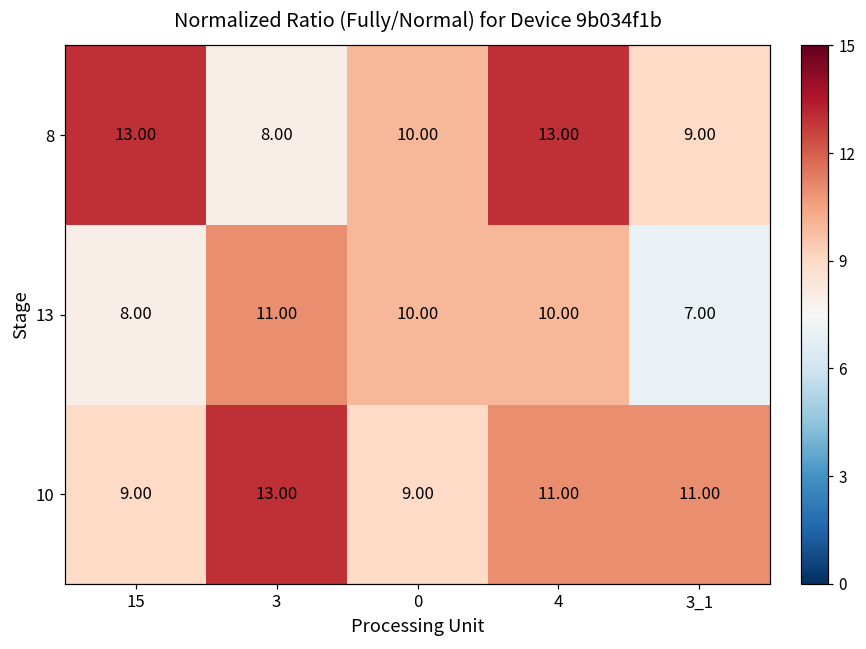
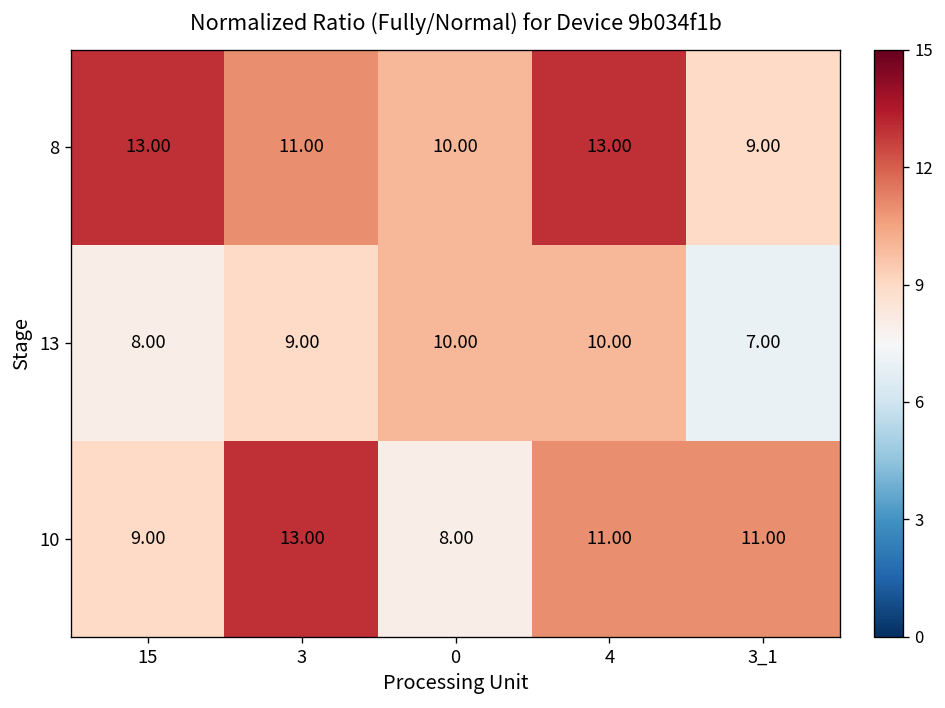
  {
    "8": {
      "15": 13.00,
-     "3": 8.00,
+     "3": 11.00,
      "0": 10.00,
      "4": 13.00,
      "3_1": 9.00
    },
    "13": {
      "15": 8.00,
-     "3": 11.00,
+     "3": 9.00,
      "0": 10.00,
      "4": 10.00,
      "3_1": 7.00
    },
    "10": {
      "15": 9.00,
      "3": 13.00,
-     "0": 9.00,
+     "0": 8.00,
      "4": 11.00,
      "3_1": 11.00
    }
  }
